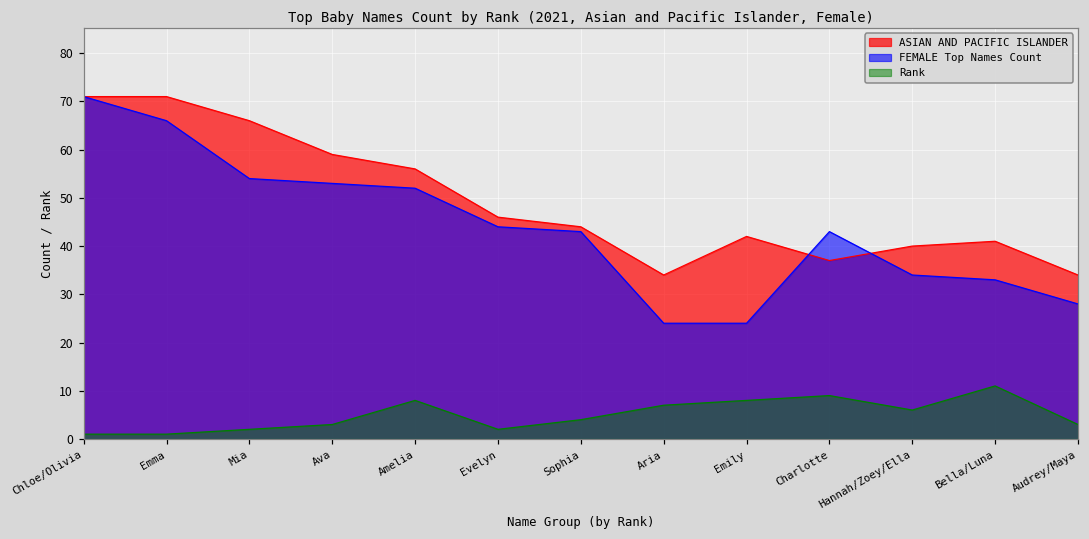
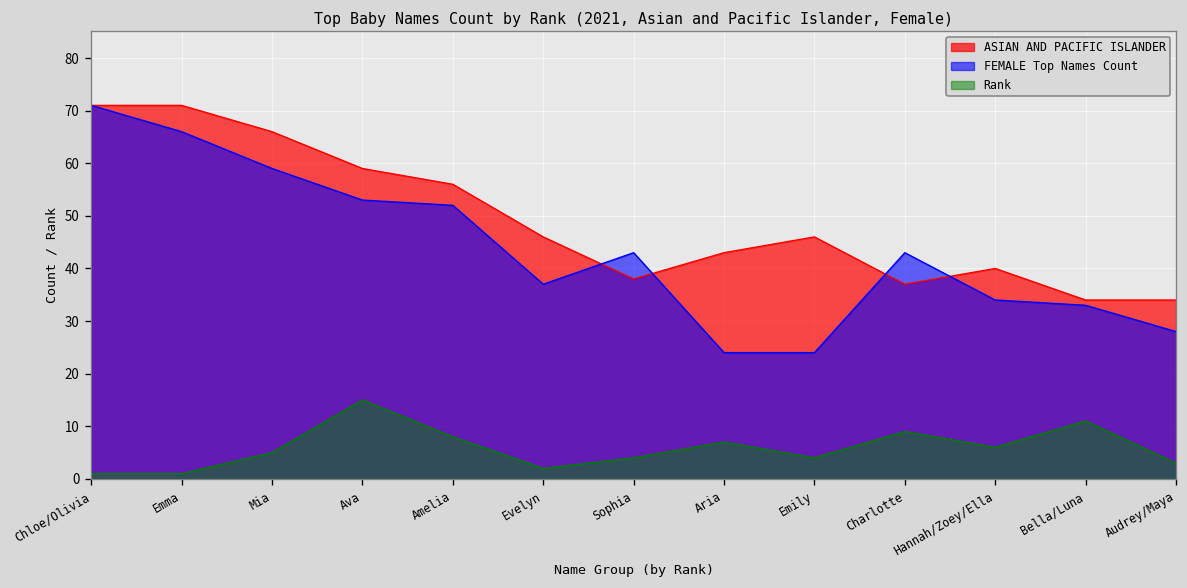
  {
    "ASIAN AND PACIFIC ISLANDER": {
      "Emma": 71,
      "Mia": 66,
      "Ava": 59,
      "Amelia": 56,
      "Evelyn": 46,
-     "Sophia": 44,
-     "Aria": 34,
-     "Emily": 42,
+     "Sophia": 38,
+     "Aria": 43,
+     "Emily": 46,
      "Charlotte": 37,
      "Hannah/Zoey/Ella": 40,
-     "Bella/Luna": 41,
+     "Bella/Luna": 34,
      "Audrey/Maya": 34
    },
    "FEMALE Top Names Count": {
      "Emma": 66,
-     "Mia": 54,
+     "Mia": 59,
      "Ava": 53,
      "Amelia": 52,
-     "Evelyn": 44,
+     "Evelyn": 37,
      "Sophia": 43,
      "Aria": 24,
      "Emily": 24,
      "Charlotte": 43,
      "Hannah/Zoey/Ella": 34,
      "Bella/Luna": 33,
      "Audrey/Maya": 28
    },
    "Rank": {
      "Chloe/Olivia": 1,
      "Emma": 1,
-     "Mia": 2,
-     "Ava": 3,
+     "Mia": 5,
+     "Ava": 15,
      "Amelia": 8,
      "Evelyn": 2,
      "Sophia": 4,
      "Aria": 7,
-     "Emily": 8,
+     "Emily": 4,
      "Charlotte": 9,
      "Hannah/Zoey/Ella": 6,
      "Bella/Luna": 11,
      "Audrey/Maya": 3
    }
  }
